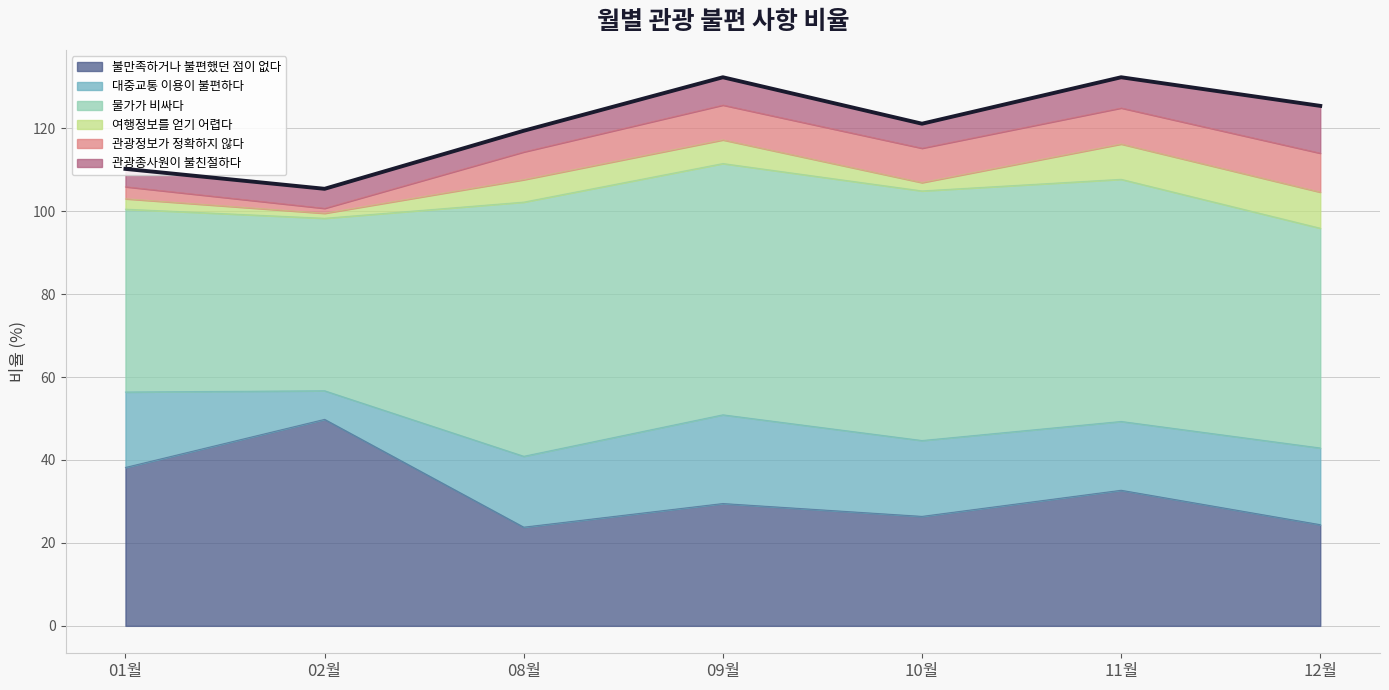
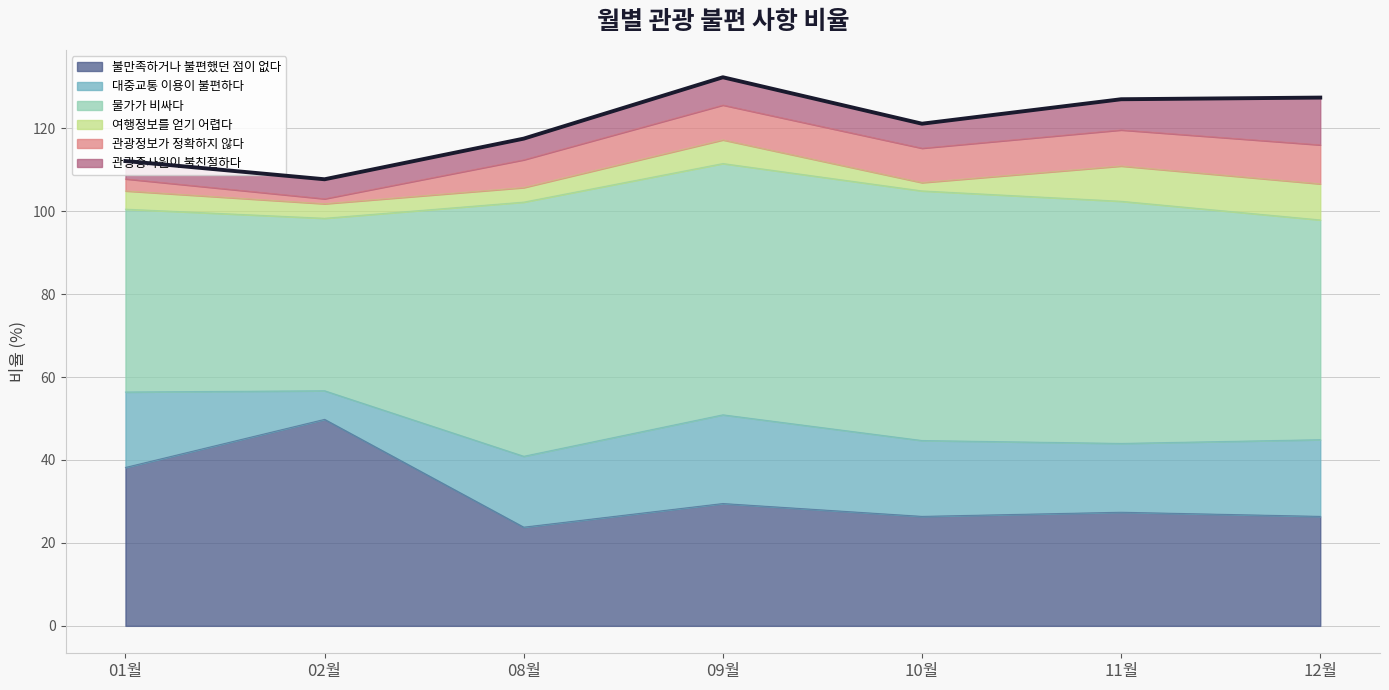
  {
    "불만족하거나 불편했던 점이 없다": {
      "01월": 38,
      "02월": 50,
      "08월": 24,
      "09월": 30,
      "10월": 26,
-     "11월": 33,
-     "12월": 24
+     "11월": 27,
+     "12월": 26
    },
    "여행정보를 얻기 어렵다": {
-     "01월": 3,
-     "02월": 1,
-     "08월": 5,
+     "01월": 4,
+     "02월": 4,
+     "08월": 4,
      "09월": 6,
      "10월": 2,
      "11월": 9,
      "12월": 9
    }
  }
